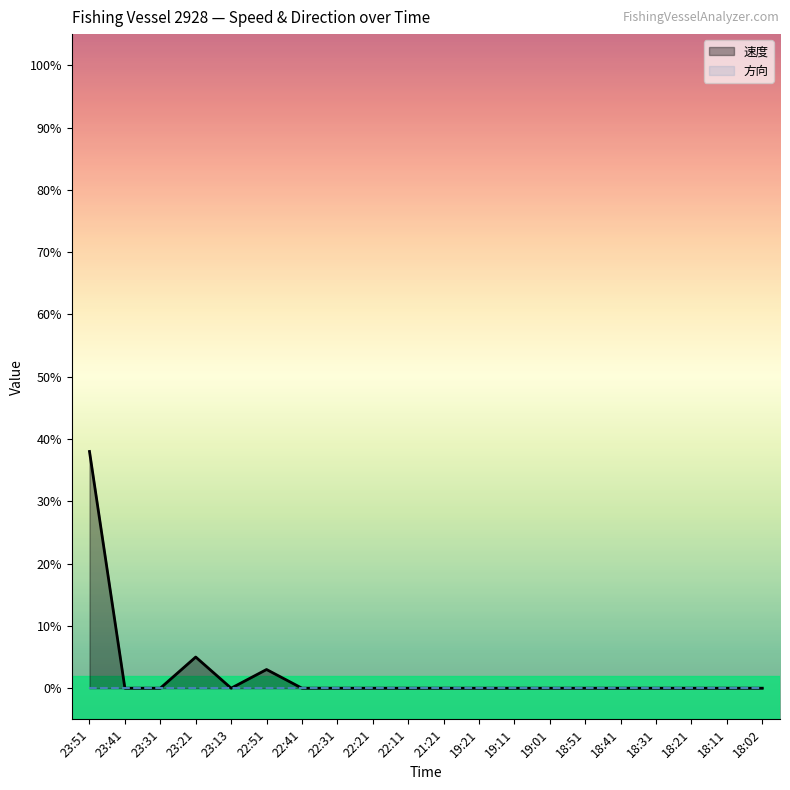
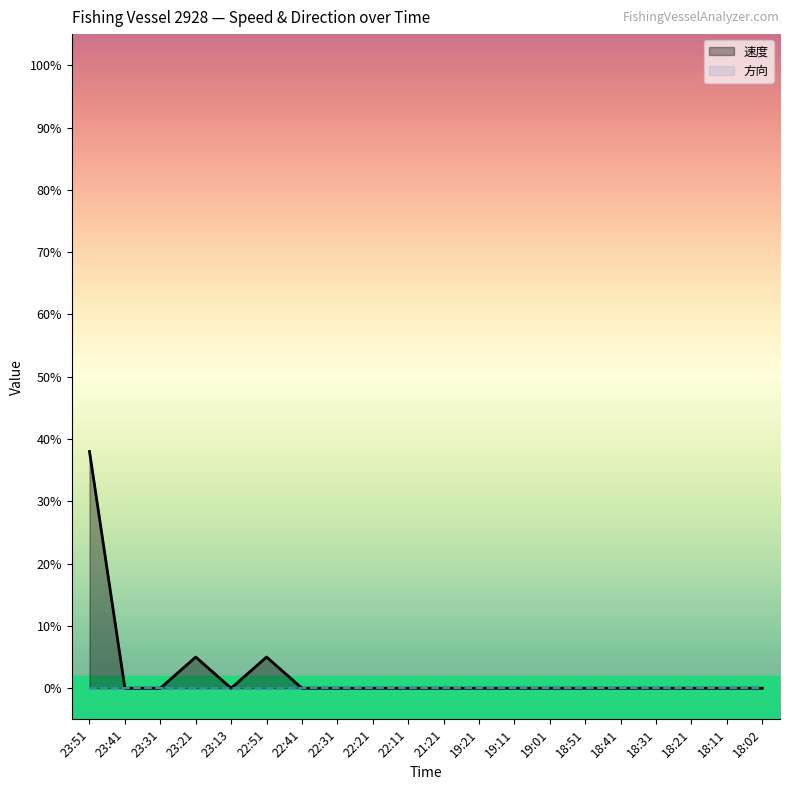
  {
    "速度": {
      "23:51": "38%",
      "23:21": "5%",
-     "22:51": "3%"
+     "22:51": "5%"
    }
  }
